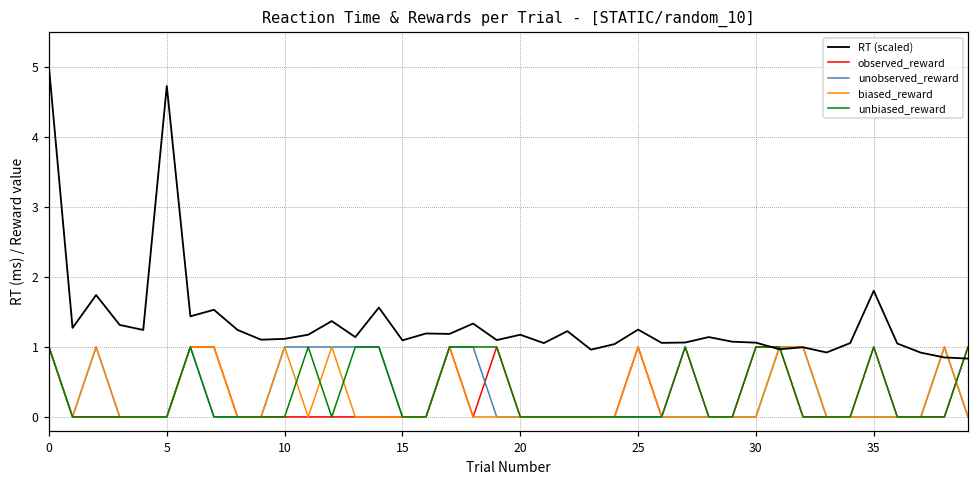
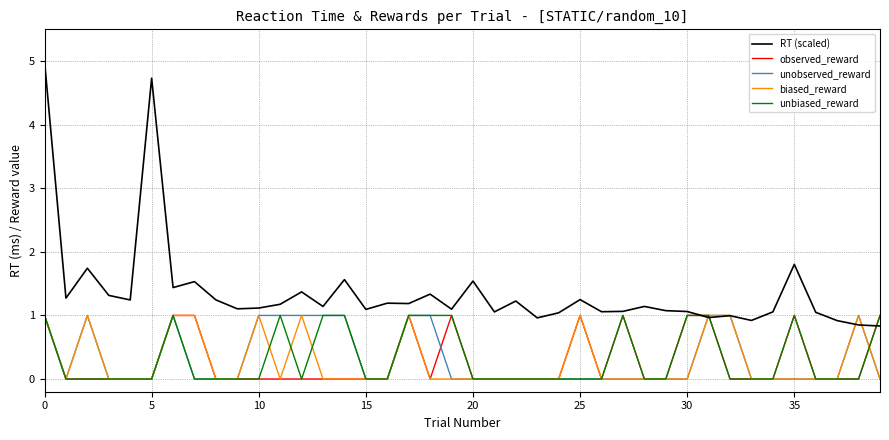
  {
    "RT (scaled)": {
      "0": 5.0,
      "5": 4.7,
      "10": 1.1,
      "15": 1.1,
-     "20": 1.2,
+     "20": 1.5,
      "25": 1.2,
      "30": 1.1,
      "35": 1.8
    }
  }
